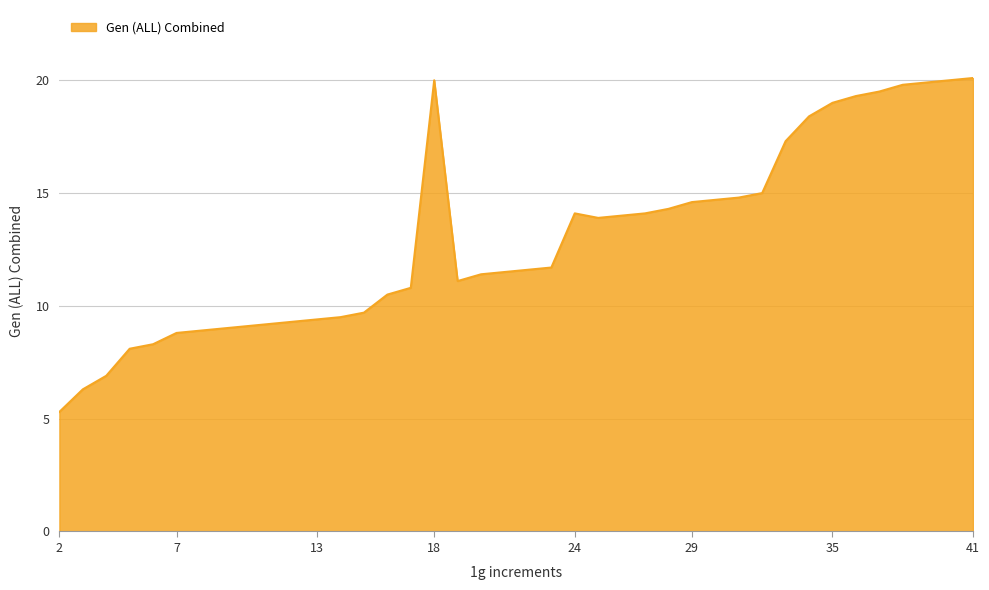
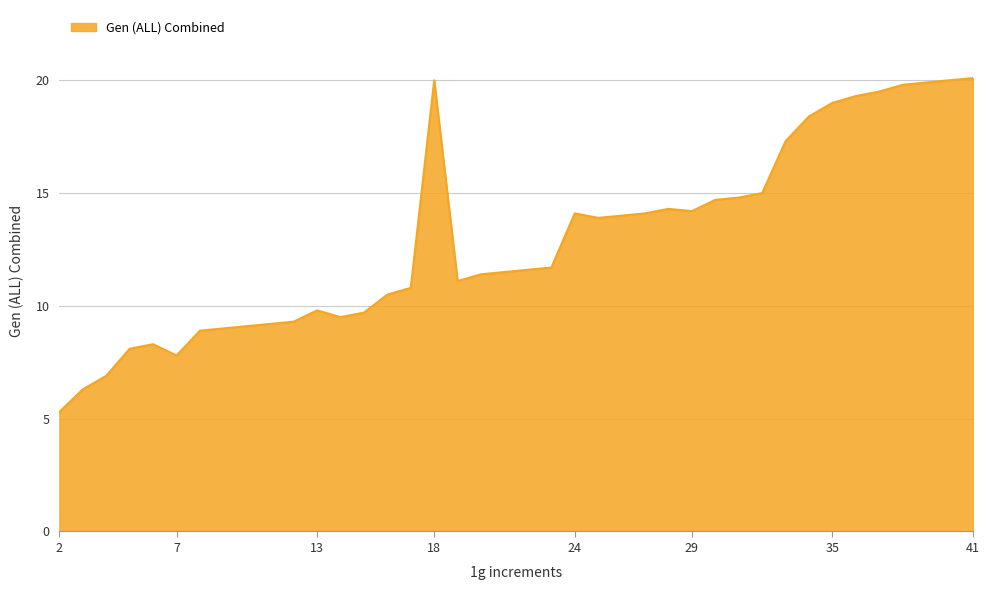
  {
    "2": 5.3,
-   "7": 8.8,
-   "13": 9.4,
+   "7": 7.8,
+   "13": 9.8,
    "18": 20.0,
    "24": 14.1,
-   "29": 14.6,
+   "29": 14.2,
    "35": 19.0,
    "41": 20.1
  }
